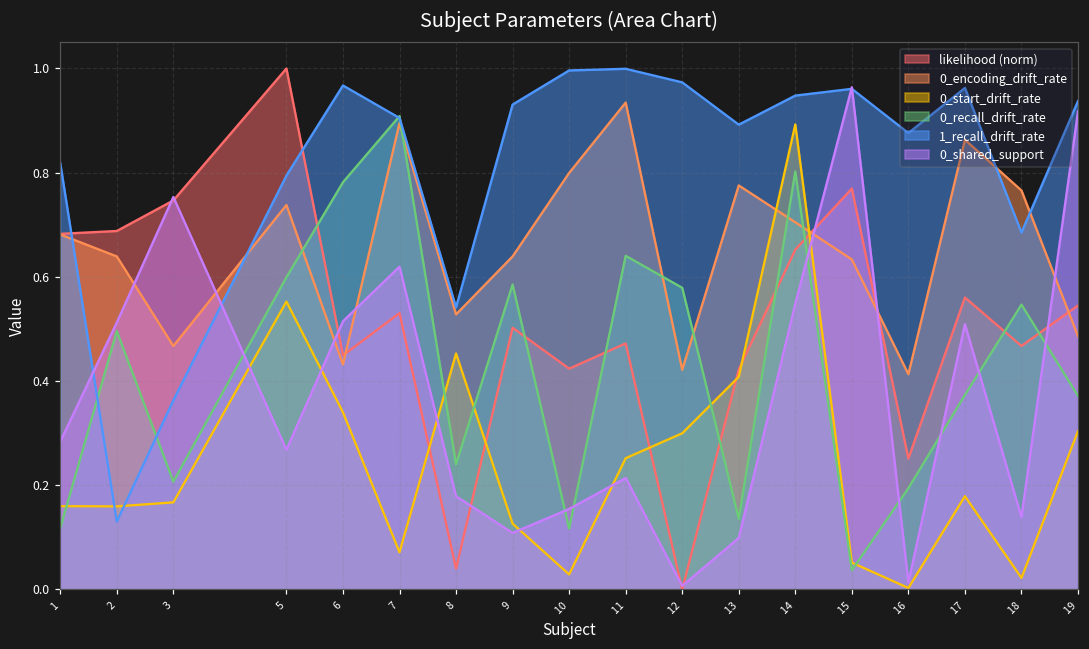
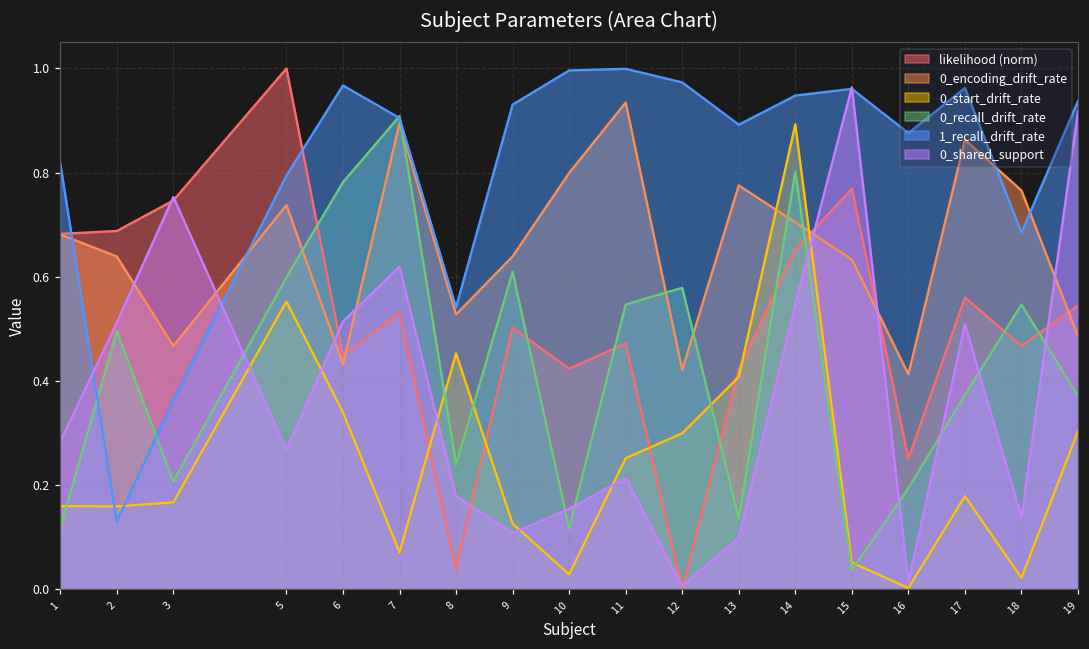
  {
    "0_start_drift_rate": {
      "1": 0.16,
      "2": 0.16,
      "3": 0.17,
      "5": 0.55,
      "6": 0.34,
      "7": 0.07,
      "8": 0.45,
      "9": 0.13,
      "10": 0.03,
      "11": 0.25,
      "12": 0.30,
      "13": 0.41,
      "14": 0.89,
      "15": 0.05,
      "16": 0.00,
      "17": 0.18,
      "18": 0.02,
      "19": 0.30
    },
    "0_recall_drift_rate": {
      "1": 0.12,
      "2": 0.50,
      "3": 0.21,
      "5": 0.60,
      "6": 0.78,
      "8": 0.24,
-     "9": 0.59,
+     "9": 0.61,
      "10": 0.12,
-     "11": 0.64,
+     "11": 0.55,
      "12": 0.58,
      "13": 0.14,
      "14": 0.80,
      "15": 0.04,
      "16": 0.19,
      "17": 0.37,
      "18": 0.55,
      "19": 0.37
    },
    "1_recall_drift_rate": {
      "1": 0.82,
      "2": 0.13,
      "3": 0.36,
      "5": 0.79,
      "6": 0.97,
      "8": 0.54,
      "9": 0.93,
      "10": 1.00,
      "11": 1.00,
      "12": 0.97,
      "13": 0.89,
      "14": 0.95,
      "18": 0.69,
      "19": 0.94
    },
    "0_shared_support": {
      "1": 0.28,
      "2": 0.51,
      "3": 0.75,
      "5": 0.27,
      "6": 0.51,
      "7": 0.62,
      "8": 0.18,
      "9": 0.11,
      "10": 0.15,
      "11": 0.21,
      "12": 0.01,
      "13": 0.10,
      "14": 0.55,
      "16": 0.01,
      "17": 0.51,
      "18": 0.14,
      "19": 0.92
    }
  }
